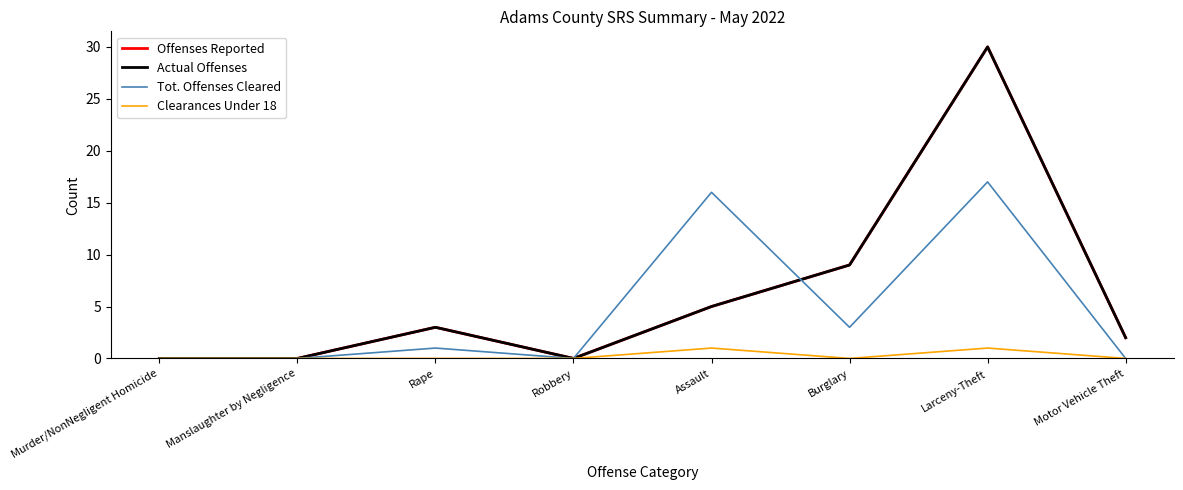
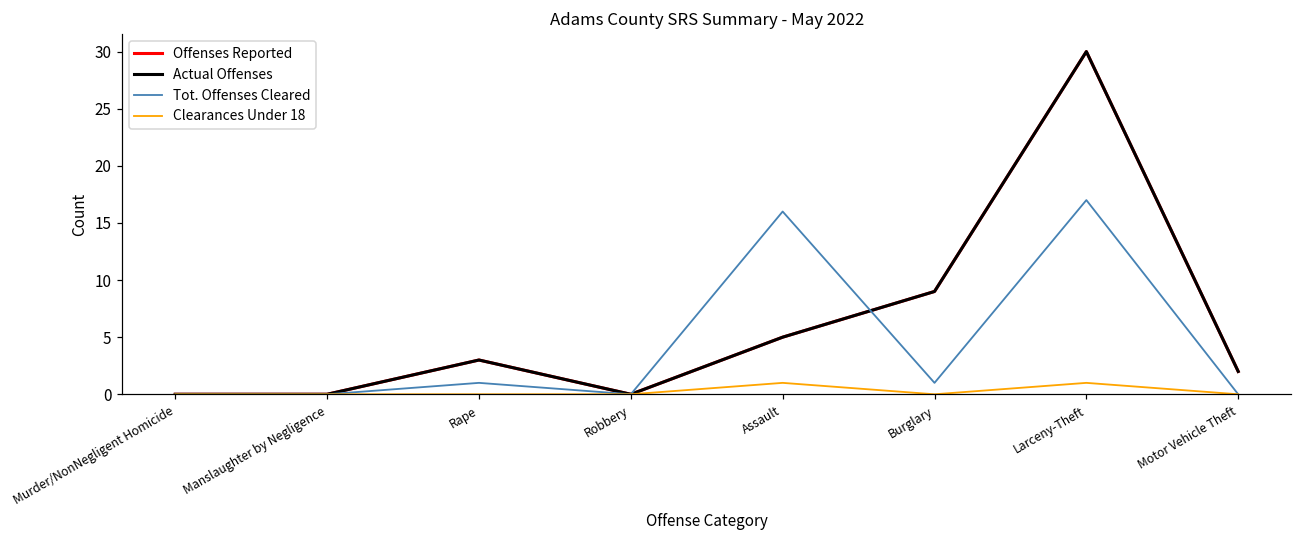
  {
    "Actual Offenses": {
      "Rape": 3,
      "Assault": 5,
      "Burglary": 9,
      "Larceny-Theft": 30,
      "Motor Vehicle Theft": 2
    },
    "Tot. Offenses Cleared": {
      "Rape": 1,
      "Assault": 16,
-     "Burglary": 3,
+     "Burglary": 1,
      "Larceny-Theft": 17
    },
    "Clearances Under 18": {
      "Rape": 0,
      "Assault": 1,
      "Burglary": 0,
      "Larceny-Theft": 1
    }
  }
